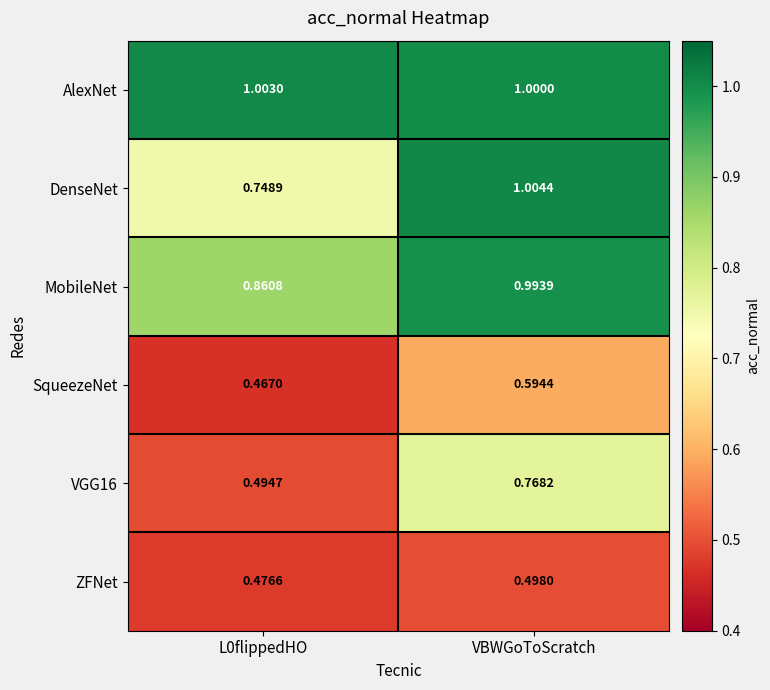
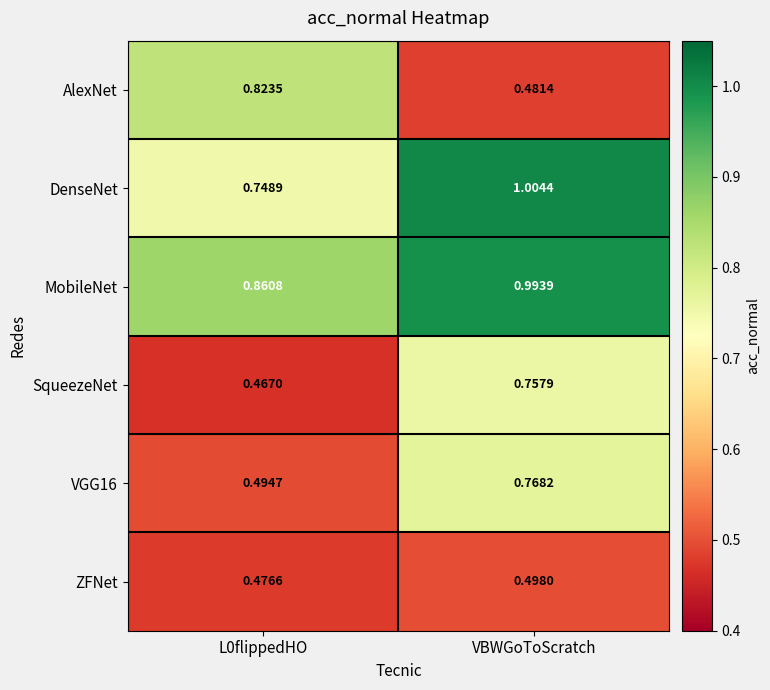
  {
    "AlexNet": {
-     "L0flippedHO": 1.0030,
-     "VBWGoToScratch": 1.0000
+     "L0flippedHO": 0.8235,
+     "VBWGoToScratch": 0.4814
    },
    "DenseNet": {
      "L0flippedHO": 0.7489,
      "VBWGoToScratch": 1.0044
    },
    "MobileNet": {
      "L0flippedHO": 0.8608,
      "VBWGoToScratch": 0.9939
    },
    "SqueezeNet": {
      "L0flippedHO": 0.4670,
-     "VBWGoToScratch": 0.5944
+     "VBWGoToScratch": 0.7579
    },
    "VGG16": {
      "L0flippedHO": 0.4947,
      "VBWGoToScratch": 0.7682
    },
    "ZFNet": {
      "L0flippedHO": 0.4766,
      "VBWGoToScratch": 0.4980
    }
  }
